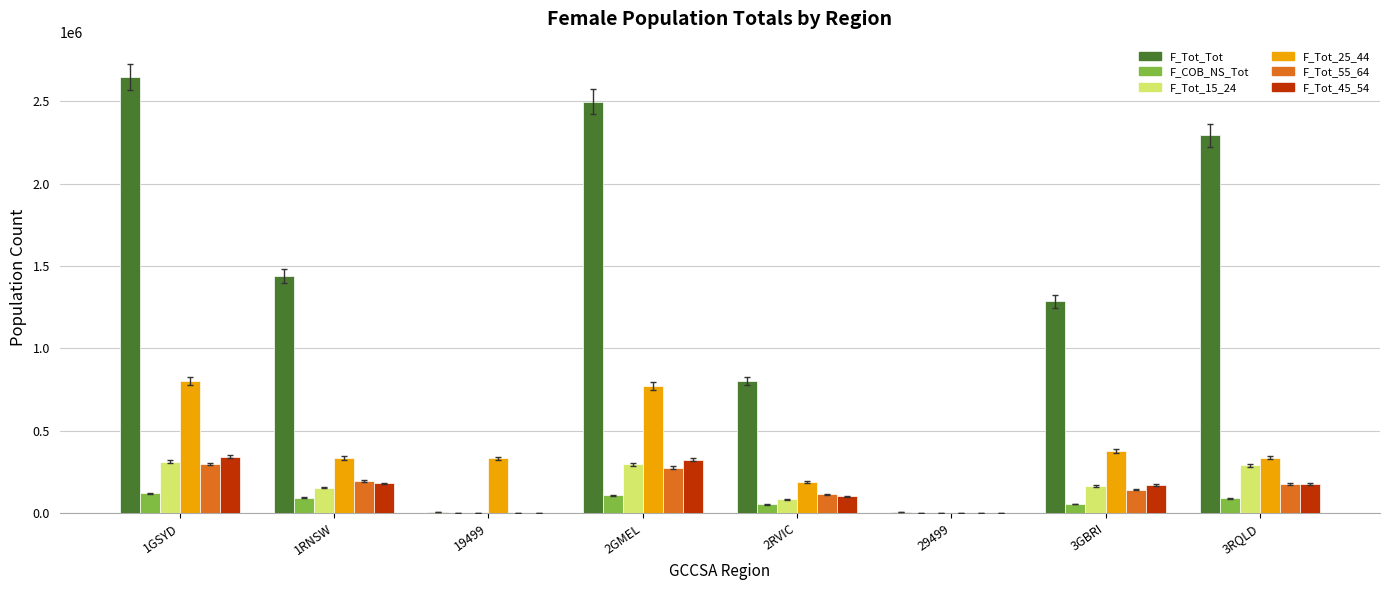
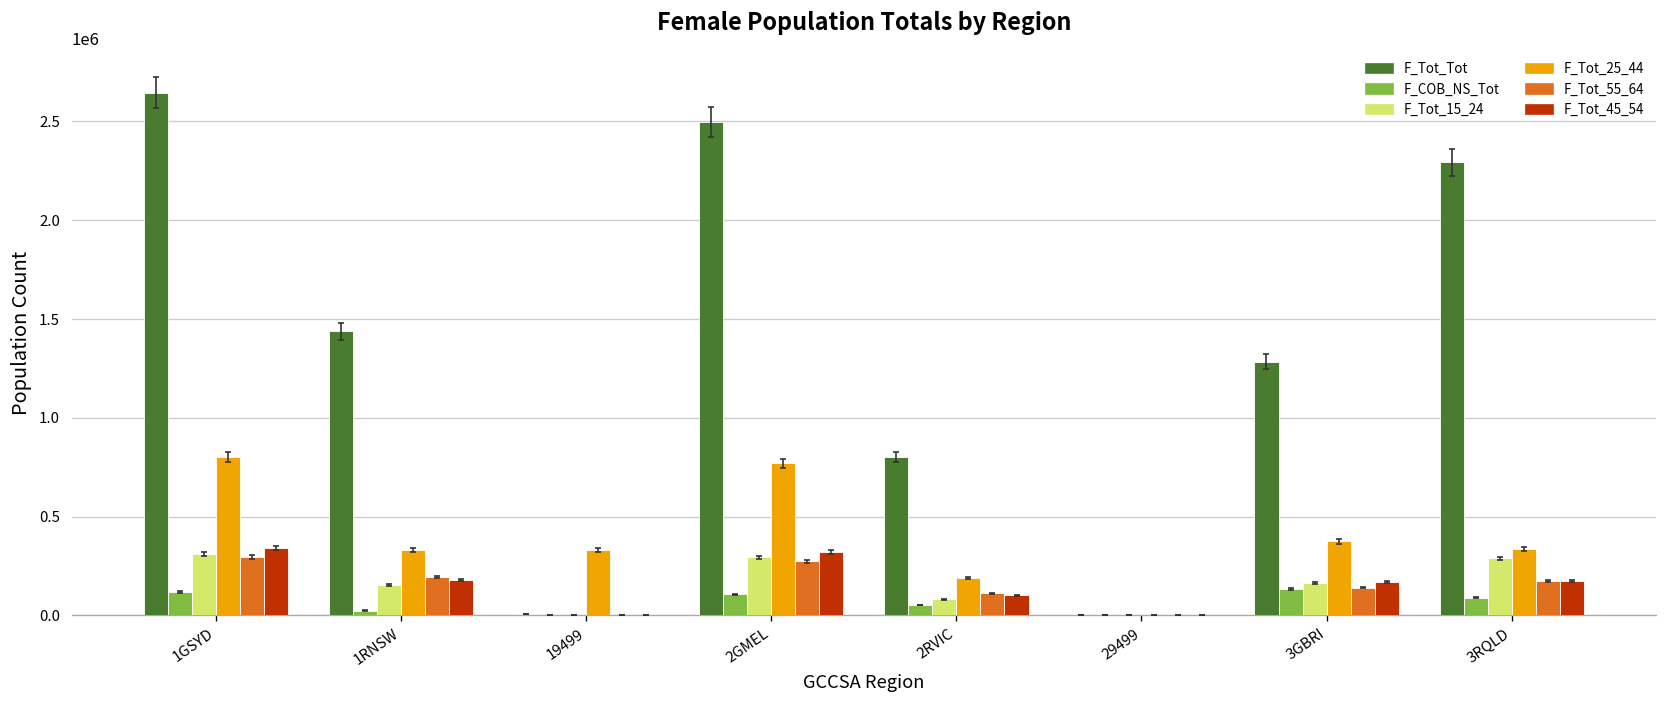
  {
    "F_Tot_Tot": {
      "1GSYD": 2650000,
      "1RNSW": 1440000,
      "2GMEL": 2500000,
      "2RVIC": 800000,
      "3GBRI": 1280000,
      "3RQLD": 2290000
    },
    "F_COB_NS_Tot": {
      "1GSYD": 120000,
-     "1RNSW": 90000,
+     "1RNSW": 20000,
      "2GMEL": 110000,
      "2RVIC": 50000,
-     "3GBRI": 50000,
+     "3GBRI": 130000,
      "3RQLD": 90000
    },
    "F_Tot_15_24": {
      "1GSYD": 310000,
      "1RNSW": 150000,
      "2GMEL": 290000,
      "2RVIC": 80000,
      "3GBRI": 160000,
      "3RQLD": 290000
    },
    "F_Tot_25_44": {
      "1GSYD": 800000,
      "1RNSW": 330000,
      "19499": 330000,
      "2GMEL": 770000,
      "2RVIC": 190000,
      "3GBRI": 370000,
      "3RQLD": 330000
    },
    "F_Tot_55_64": {
      "1GSYD": 300000,
      "1RNSW": 200000,
      "2GMEL": 270000,
      "2RVIC": 110000,
      "3GBRI": 140000,
      "3RQLD": 170000
    },
    "F_Tot_45_54": {
      "1GSYD": 340000,
      "1RNSW": 180000,
      "2GMEL": 320000,
      "2RVIC": 100000,
      "3GBRI": 170000,
      "3RQLD": 180000
    }
  }
